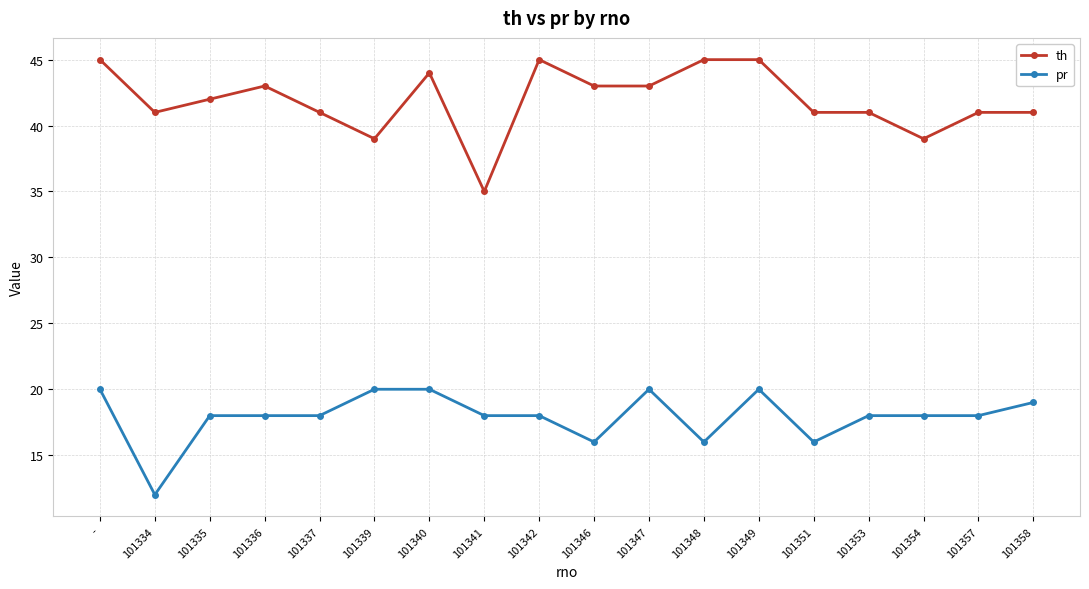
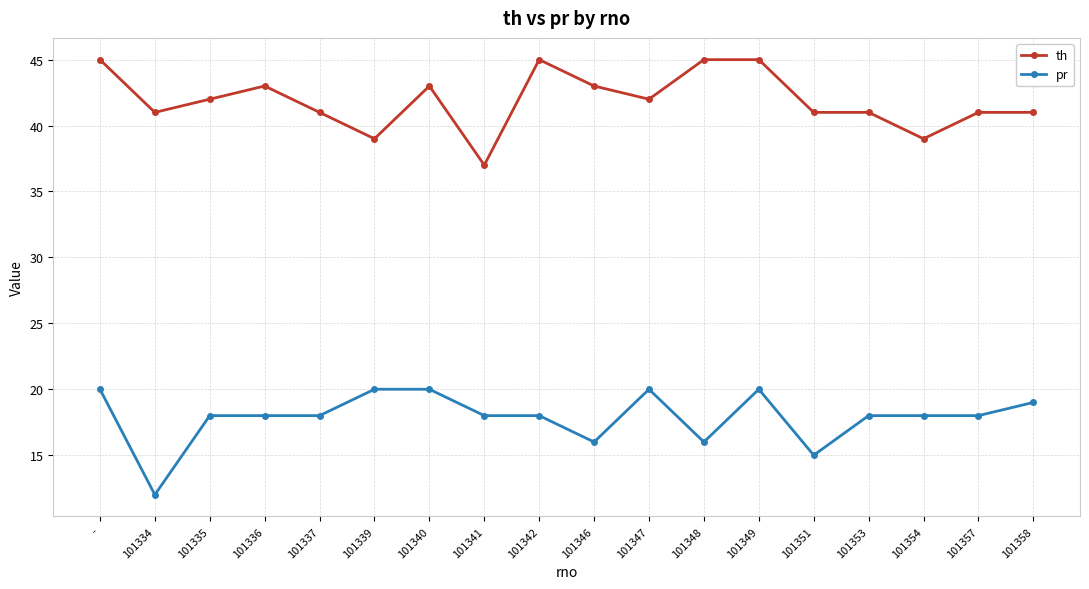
  {
    "th": {
      "-": 45,
      "101334": 41,
      "101335": 42,
      "101336": 43,
      "101337": 41,
      "101339": 39,
-     "101340": 44,
-     "101341": 35,
+     "101340": 43,
+     "101341": 37,
      "101342": 45,
      "101346": 43,
-     "101347": 43,
+     "101347": 42,
      "101348": 45,
      "101349": 45,
      "101351": 41,
      "101353": 41,
      "101354": 39,
      "101357": 41,
      "101358": 41
    },
    "pr": {
      "-": 20,
      "101334": 12,
      "101335": 18,
      "101336": 18,
      "101337": 18,
      "101339": 20,
      "101340": 20,
      "101341": 18,
      "101342": 18,
      "101346": 16,
      "101347": 20,
      "101348": 16,
      "101349": 20,
-     "101351": 16,
+     "101351": 15,
      "101353": 18,
      "101354": 18,
      "101357": 18,
      "101358": 19
    }
  }
